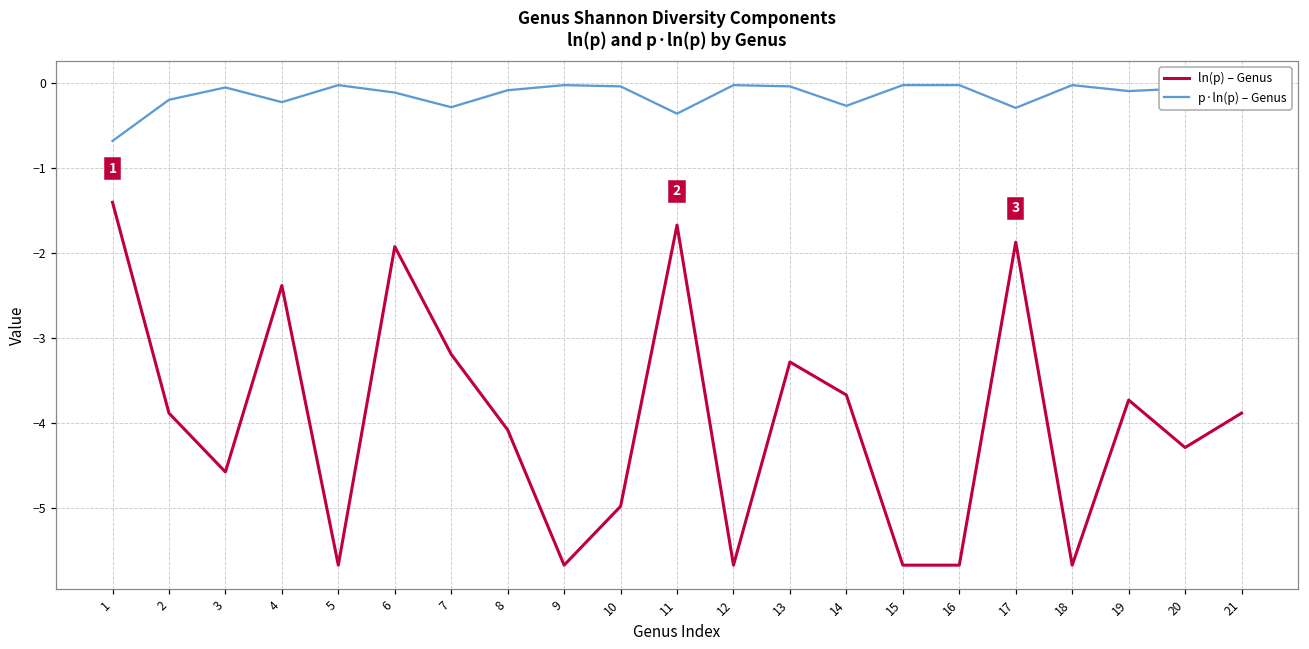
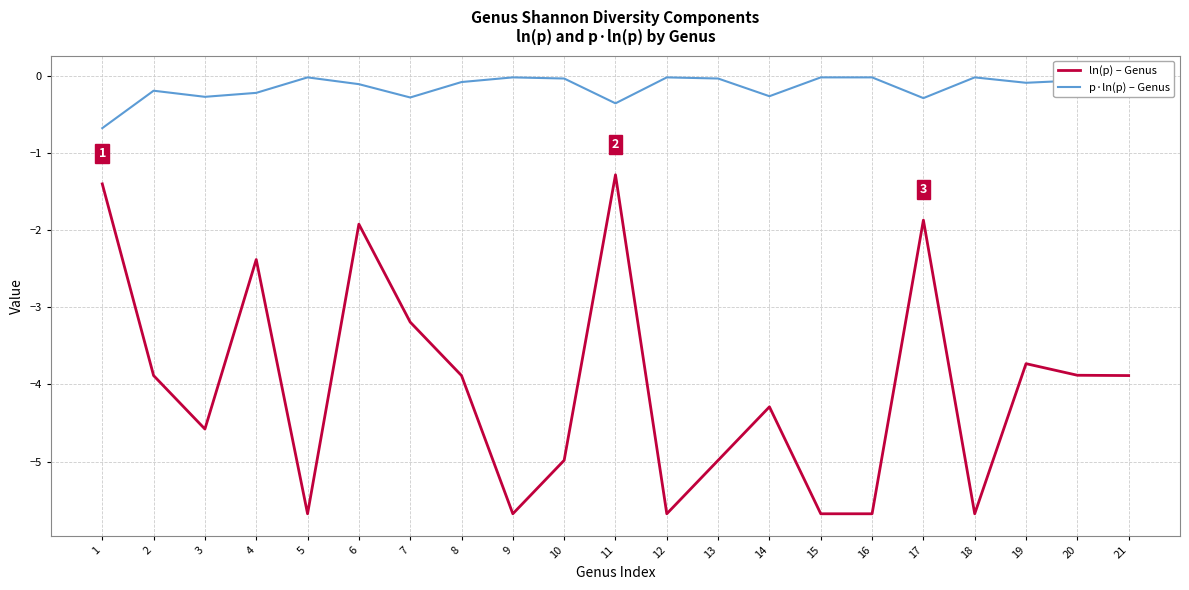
  {
    "ln(p) – Genus": {
      "1": -1.4,
      "2": -3.9,
      "3": -4.6,
      "4": -2.4,
      "5": -5.7,
      "6": -1.9,
      "7": -3.2,
-     "8": -4.1,
+     "8": -3.9,
      "9": -5.7,
      "10": -5.0,
-     "11": -1.7,
+     "11": -1.3,
      "12": -5.7,
-     "13": -3.3,
-     "14": -3.7,
+     "13": -5.0,
+     "14": -4.3,
      "15": -5.7,
      "16": -5.7,
      "18": -5.7,
      "19": -3.7,
-     "20": -4.3,
+     "20": -3.9,
      "21": -3.9
    },
    "p·ln(p) – Genus": {
      "2": -0.2,
-     "3": 0.0,
+     "3": -0.3,
      "4": -0.2,
      "5": 0.0,
      "6": -0.1,
      "7": -0.3,
      "8": -0.1,
      "9": 0.0,
      "10": 0.0,
      "11": -0.4,
      "12": 0.0,
      "13": 0.0,
      "14": -0.3,
      "15": 0.0,
      "16": 0.0,
      "17": -0.3,
      "18": 0.0,
      "19": -0.1
    }
  }
